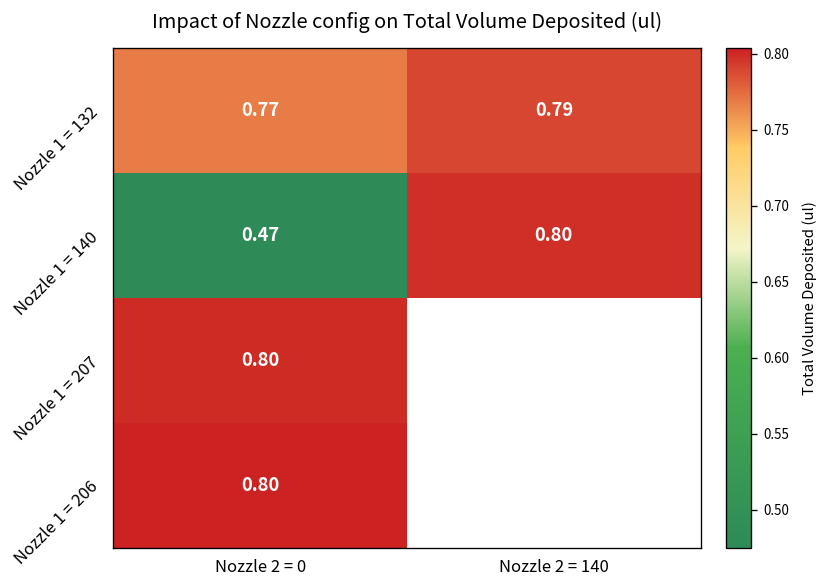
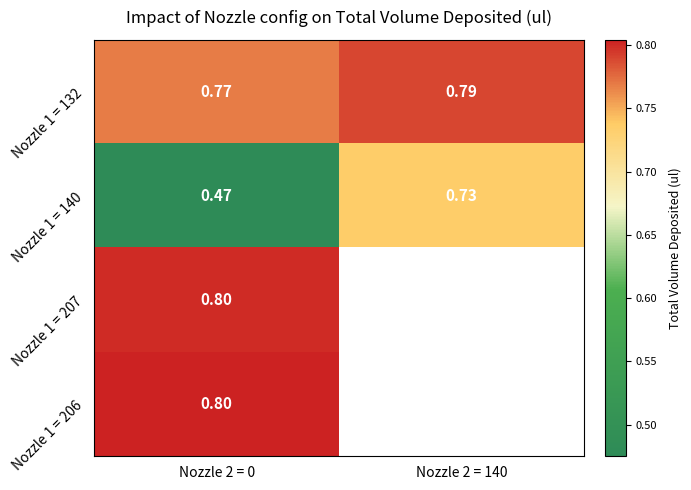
  {
    "Nozzle 1 = 132": {
      "Nozzle 2 = 0": 0.77,
      "Nozzle 2 = 140": 0.79
    },
    "Nozzle 1 = 140": {
      "Nozzle 2 = 0": 0.47,
-     "Nozzle 2 = 140": 0.80
+     "Nozzle 2 = 140": 0.73
    },
    "Nozzle 1 = 207": {
      "Nozzle 2 = 0": 0.80
    },
    "Nozzle 1 = 206": {
      "Nozzle 2 = 0": 0.80
    }
  }
